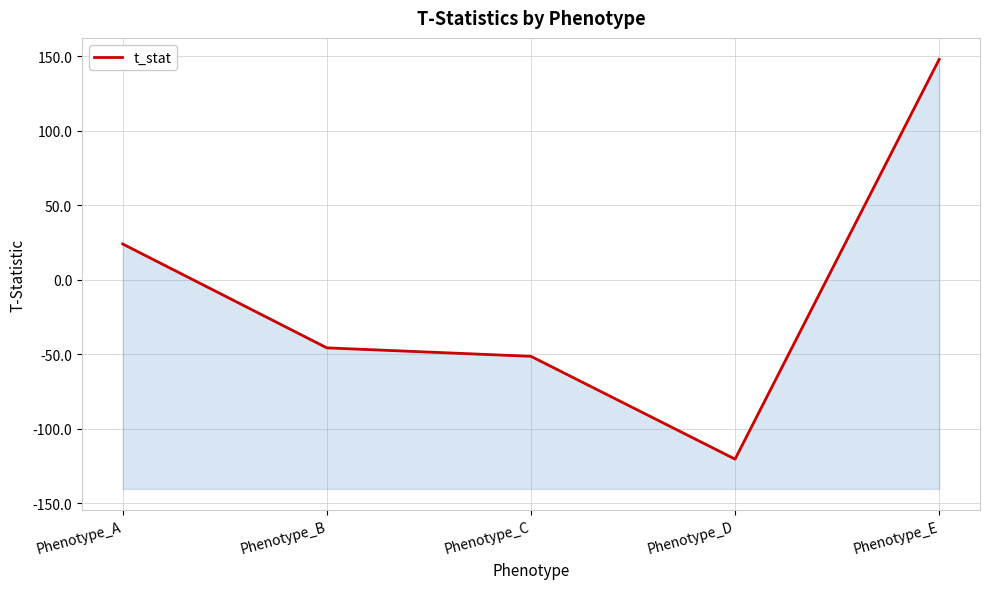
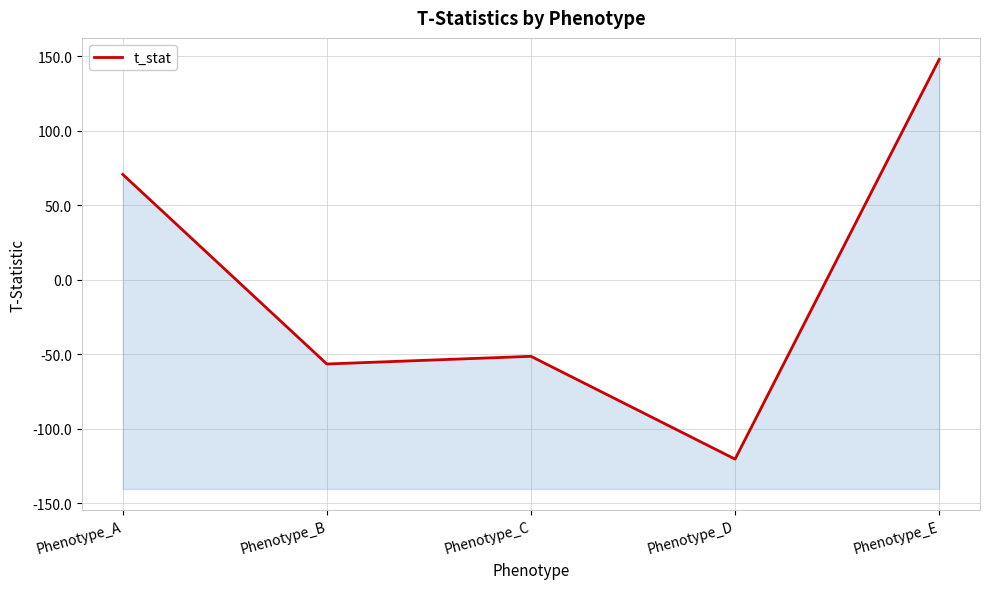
  {
-   "Phenotype_A": 24,
-   "Phenotype_B": -46,
+   "Phenotype_A": 71,
+   "Phenotype_B": -57,
    "Phenotype_C": -51,
    "Phenotype_D": -120,
    "Phenotype_E": 148
  }
